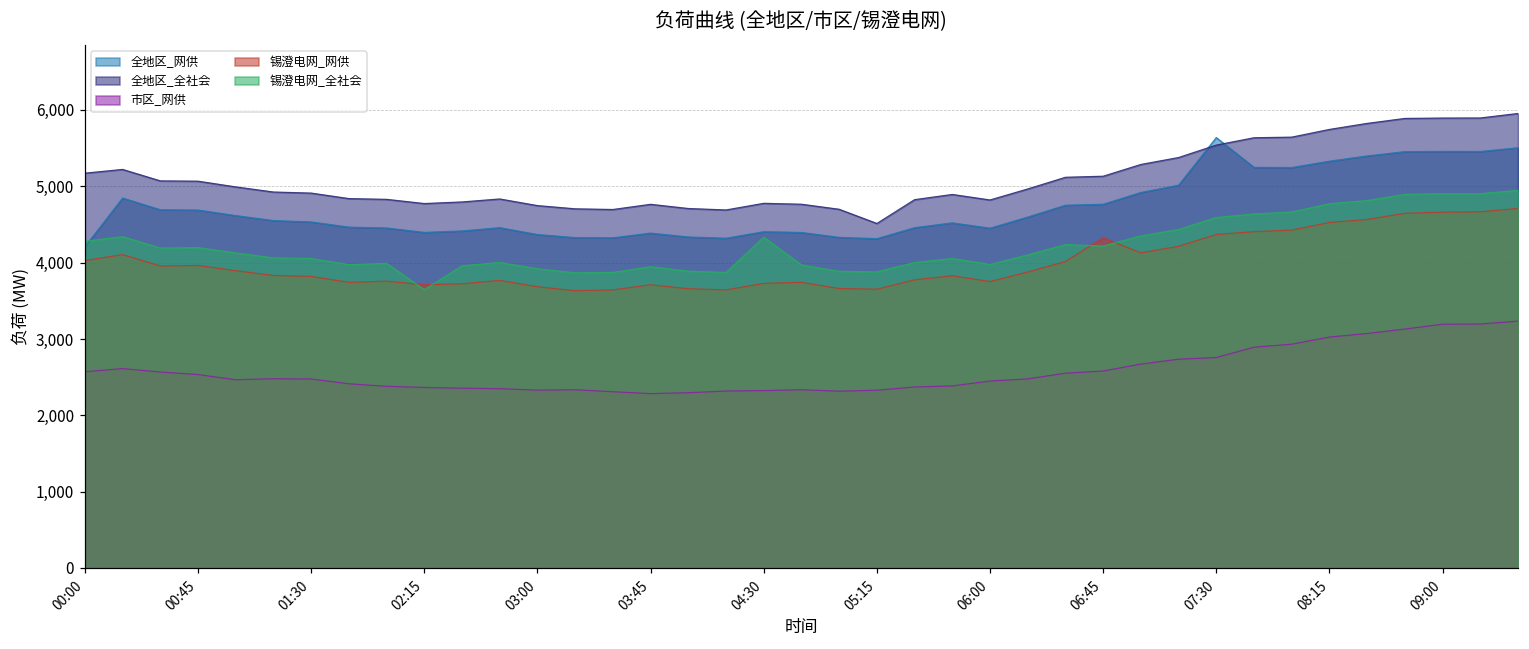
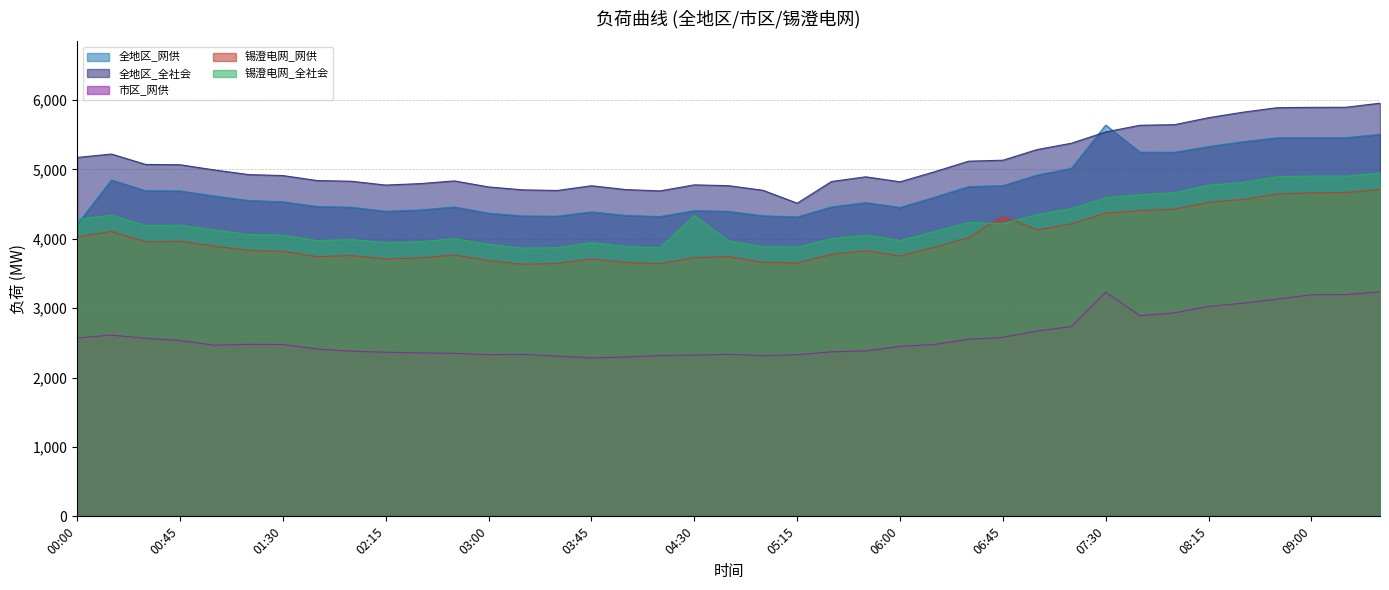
  {
    "全地区_网供": {
      "00:00": "4,200",
      "00:45": "4,700",
      "01:30": "4,500",
      "02:15": "4,400",
      "03:00": "4,400",
      "03:45": "4,400",
      "04:30": "4,400",
      "05:15": "4,300",
      "06:00": "4,500",
      "06:45": "4,800",
      "07:30": "5,600",
      "08:15": "5,300",
      "09:00": "5,500"
    },
    "全地区_全社会": {
      "00:00": "5,200",
      "00:45": "5,100",
      "01:30": "4,900",
      "02:15": "4,800",
      "03:00": "4,700",
      "03:45": "4,800",
      "04:30": "4,800",
      "05:15": "4,500",
      "06:00": "4,800",
      "06:45": "5,100",
      "07:30": "5,500",
      "08:15": "5,700",
      "09:00": "5,900"
    },
    "市区_网供": {
      "00:00": "2,600",
      "00:45": "2,500",
      "01:30": "2,500",
      "02:15": "2,400",
      "03:00": "2,300",
      "03:45": "2,300",
      "04:30": "2,300",
      "05:15": "2,300",
      "06:00": "2,400",
      "06:45": "2,600",
-     "07:30": "2,800",
+     "07:30": "3,200",
      "08:15": "3,000",
      "09:00": "3,200"
    },
    "锡澄电网_网供": {
      "00:00": "4,000",
      "00:45": "4,000",
      "01:30": "3,800",
      "02:15": "3,700",
      "03:00": "3,700",
      "03:45": "3,700",
      "04:30": "3,700",
      "05:15": "3,700",
      "06:00": "3,800",
      "06:45": "4,300",
      "07:30": "4,400",
      "08:15": "4,500",
      "09:00": "4,700"
    },
    "锡澄电网_全社会": {
      "00:00": "4,300",
      "00:45": "4,200",
      "01:30": "4,100",
-     "02:15": "3,600",
+     "02:15": "3,900",
      "03:00": "3,900",
      "03:45": "3,900",
      "04:30": "4,300",
      "05:15": "3,900",
      "06:00": "4,000",
      "06:45": "4,200",
      "07:30": "4,600",
      "08:15": "4,800",
      "09:00": "4,900"
    }
  }
